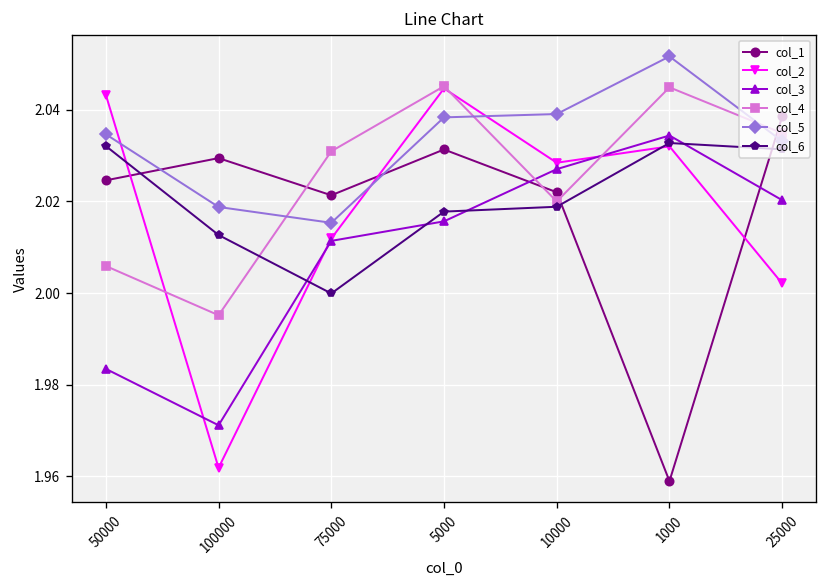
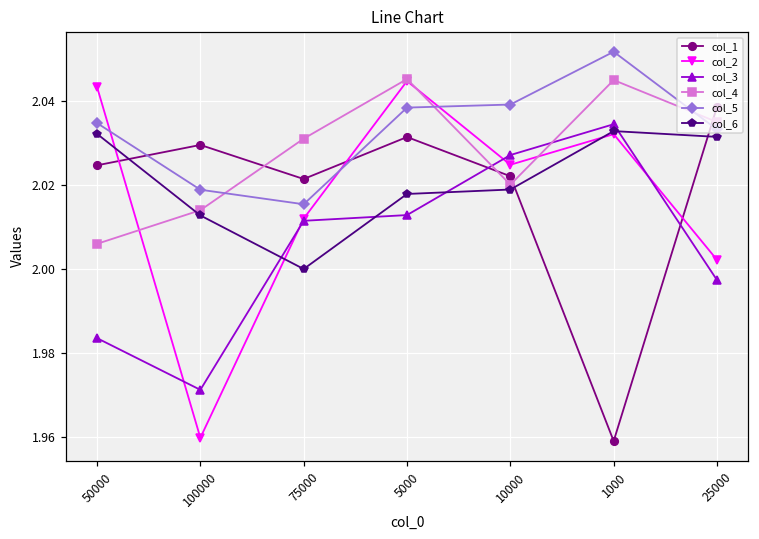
  {
    "col_2": {
      "50000": 2.043,
-     "100000": 1.962,
-     "10000": 2.028,
+     "100000": 1.960,
+     "10000": 2.025,
      "1000": 2.032,
      "25000": 2.002
    },
    "col_3": {
      "50000": 1.983,
      "100000": 1.971,
-     "5000": 2.016,
+     "5000": 2.013,
      "10000": 2.027,
      "1000": 2.034,
-     "25000": 2.020
+     "25000": 1.997
    },
    "col_4": {
      "50000": 2.006,
-     "100000": 1.995,
+     "100000": 2.014,
      "75000": 2.031,
      "10000": 2.020,
      "1000": 2.045
    },
    "col_5": {
      "50000": 2.035,
      "100000": 2.019,
      "75000": 2.015,
      "5000": 2.038,
      "10000": 2.039,
      "1000": 2.052
    }
  }
